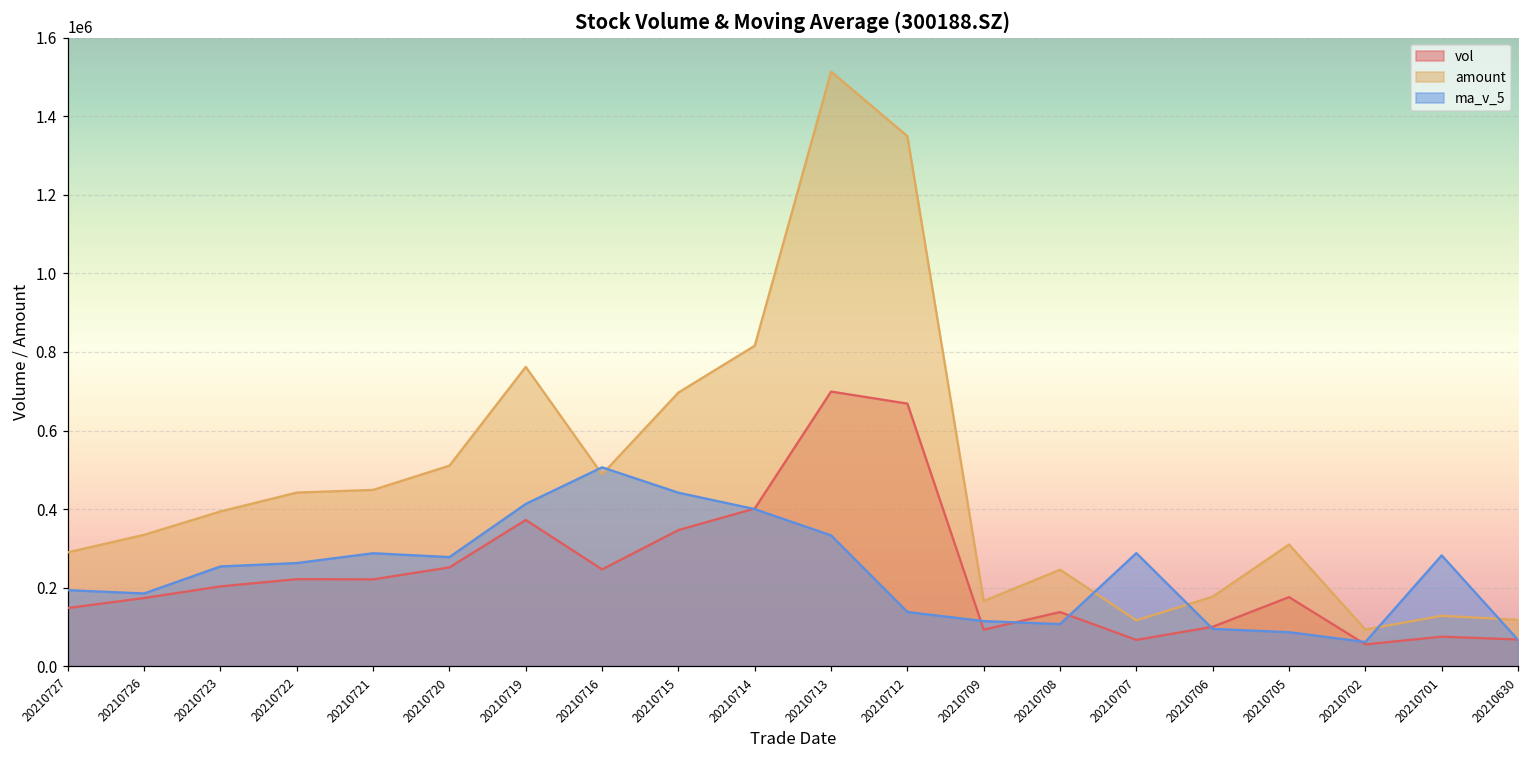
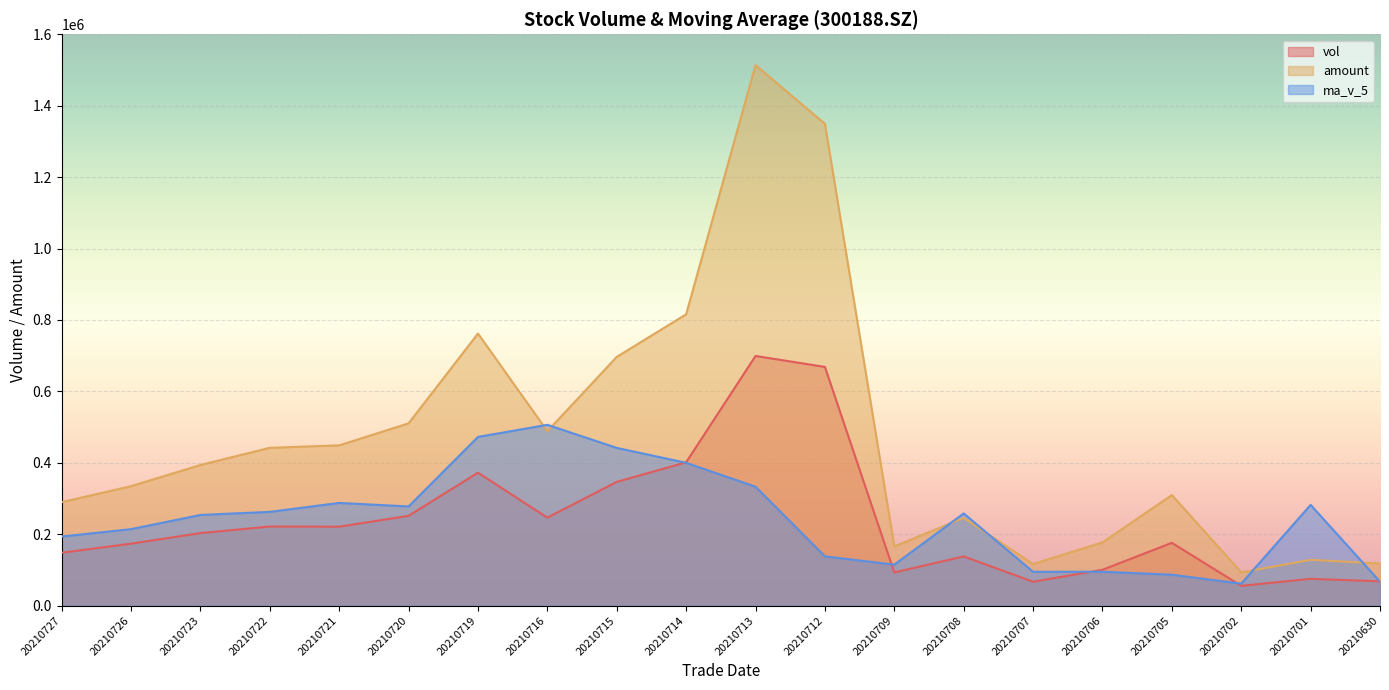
  {
    "ma_v_5": {
      "20210727": 190000,
-     "20210726": 190000,
+     "20210726": 210000,
      "20210723": 250000,
      "20210722": 260000,
      "20210721": 290000,
      "20210720": 280000,
-     "20210719": 410000,
+     "20210719": 470000,
      "20210716": 510000,
      "20210715": 440000,
      "20210713": 330000,
      "20210712": 140000,
      "20210709": 110000,
-     "20210708": 110000,
-     "20210707": 290000,
+     "20210708": 260000,
+     "20210707": 90000,
      "20210705": 90000,
      "20210701": 280000
    }
  }
